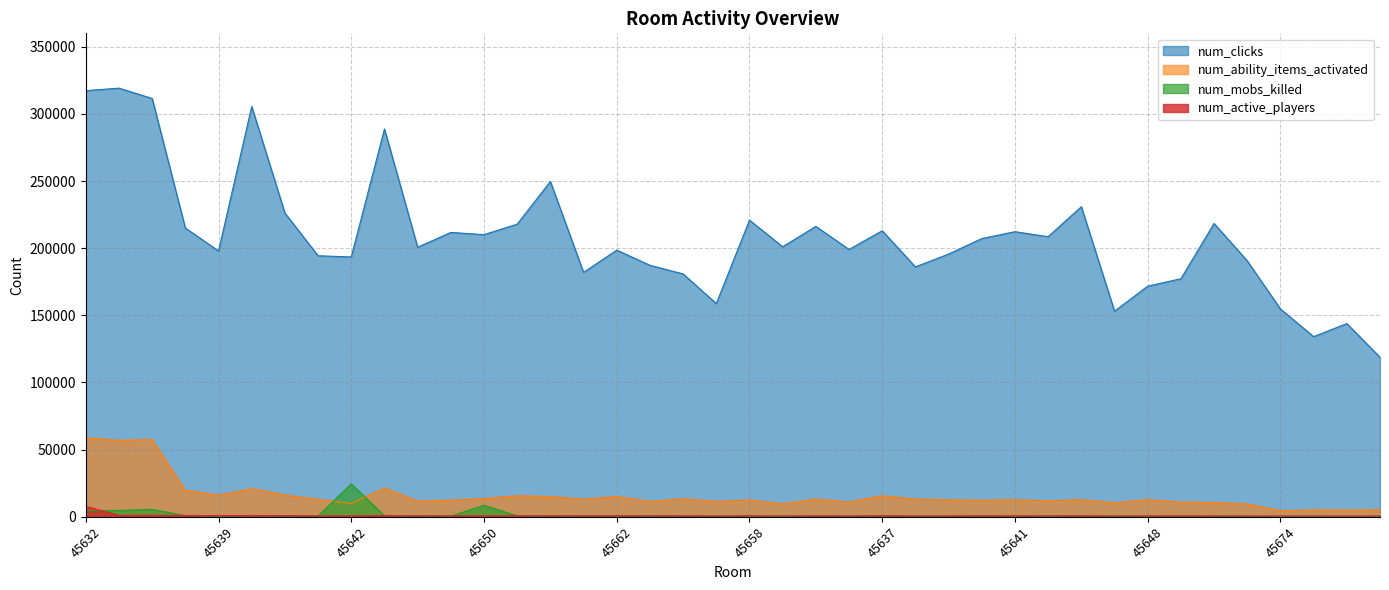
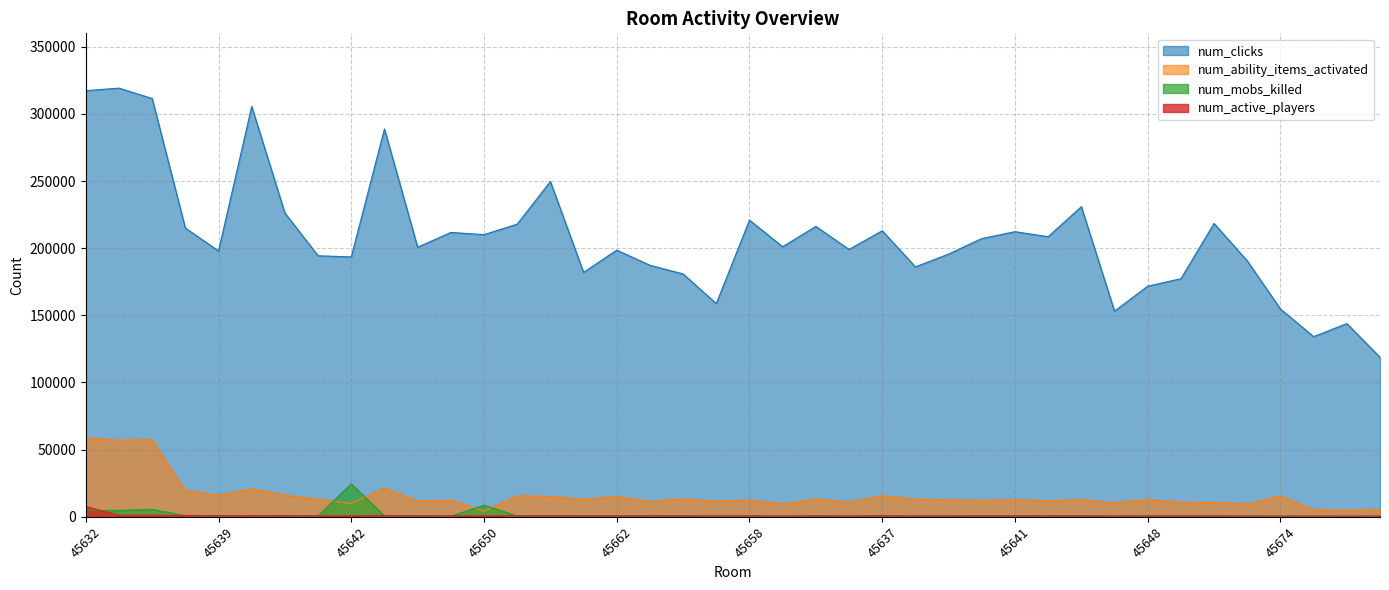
  {
    "num_clicks": {
      "45632": 317000,
      "45639": 198000,
      "45642": 193000,
      "45650": 210000,
      "45662": 199000,
      "45658": 221000,
      "45637": 213000,
      "45641": 212000,
      "45648": 172000,
      "45674": 155000
    },
    "num_ability_items_activated": {
      "45632": 59000,
      "45639": 16000,
      "45642": 10000,
-     "45650": 14000,
+     "45650": 4000,
      "45662": 15000,
      "45658": 12000,
      "45637": 16000,
      "45641": 13000,
      "45648": 13000,
-     "45674": 5000
+     "45674": 16000
    },
    "num_mobs_killed": {
      "45632": 5000,
      "45642": 25000,
      "45650": 9000
    },
    "num_active_players": {
      "45632": 8000,
      "45642": 1000,
      "45650": 1000
    }
  }
